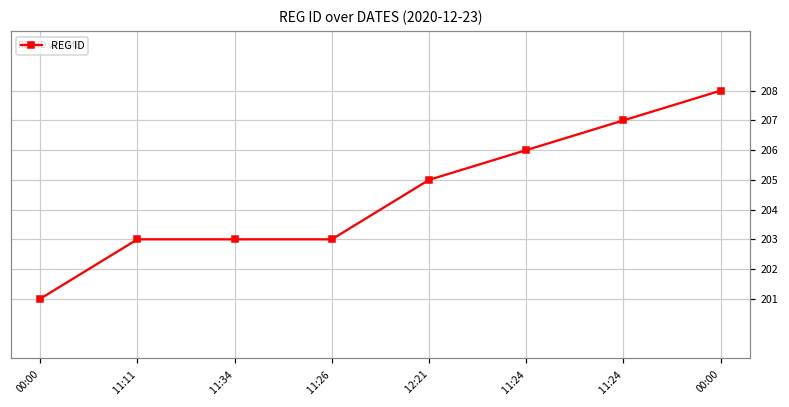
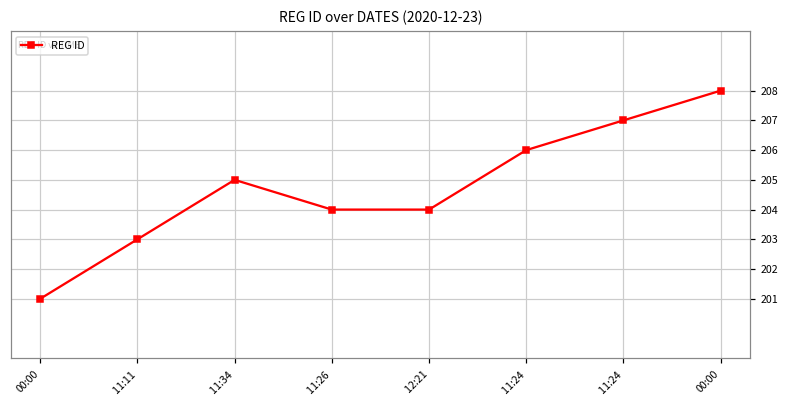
  {
    "11:11": 203,
-   "11:34": 203,
-   "11:26": 203,
-   "12:21": 205
+   "11:34": 205,
+   "11:26": 204,
+   "12:21": 204
  }
